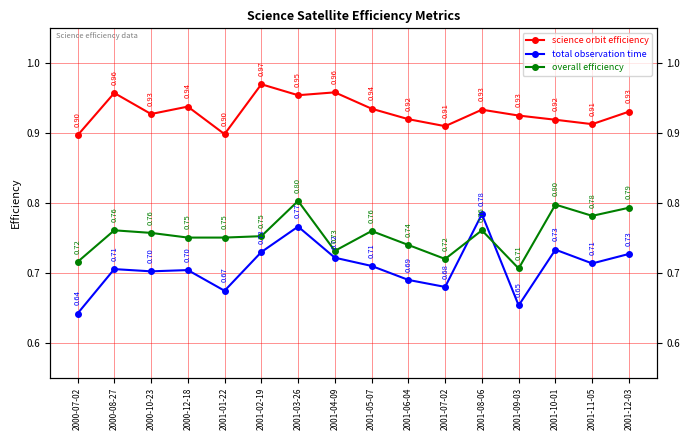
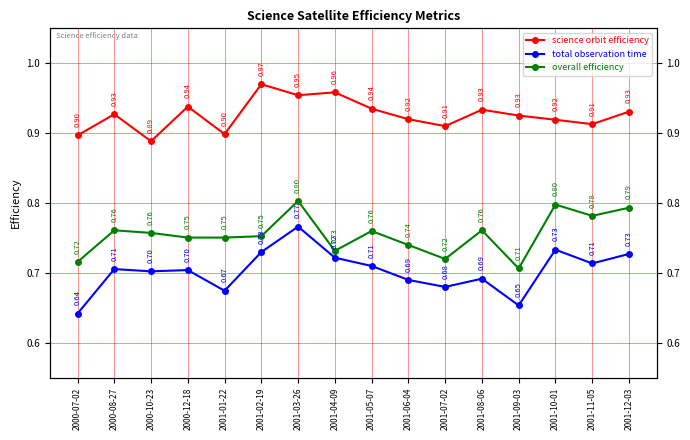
  {
    "science orbit efficiency": {
      "2000-07-02": 0.90,
-     "2000-08-27": 0.96,
-     "2000-10-23": 0.93,
+     "2000-08-27": 0.93,
+     "2000-10-23": 0.89,
      "2000-12-18": 0.94,
      "2001-01-22": 0.90,
      "2001-02-19": 0.97,
      "2001-03-26": 0.95,
      "2001-04-09": 0.96,
      "2001-05-07": 0.94,
      "2001-06-04": 0.92,
      "2001-07-02": 0.91,
      "2001-08-06": 0.93,
      "2001-09-03": 0.93,
      "2001-10-01": 0.92,
      "2001-11-05": 0.91,
      "2001-12-03": 0.93
    },
    "total observation time": {
      "2000-07-02": 0.64,
      "2000-08-27": 0.71,
      "2000-10-23": 0.70,
      "2000-12-18": 0.70,
      "2001-01-22": 0.67,
      "2001-03-26": 0.77,
      "2001-05-07": 0.71,
      "2001-06-04": 0.69,
      "2001-07-02": 0.68,
-     "2001-08-06": 0.78,
+     "2001-08-06": 0.69,
      "2001-09-03": 0.65,
      "2001-10-01": 0.73,
      "2001-11-05": 0.71,
      "2001-12-03": 0.73
    },
    "overall efficiency": {
      "2000-07-02": 0.72,
      "2000-08-27": 0.76,
      "2000-10-23": 0.76,
      "2000-12-18": 0.75,
      "2001-01-22": 0.75,
      "2001-02-19": 0.75,
      "2001-03-26": 0.80,
      "2001-05-07": 0.76,
      "2001-06-04": 0.74,
      "2001-07-02": 0.72,
      "2001-09-03": 0.71,
      "2001-10-01": 0.80,
      "2001-11-05": 0.78,
      "2001-12-03": 0.79
    }
  }
